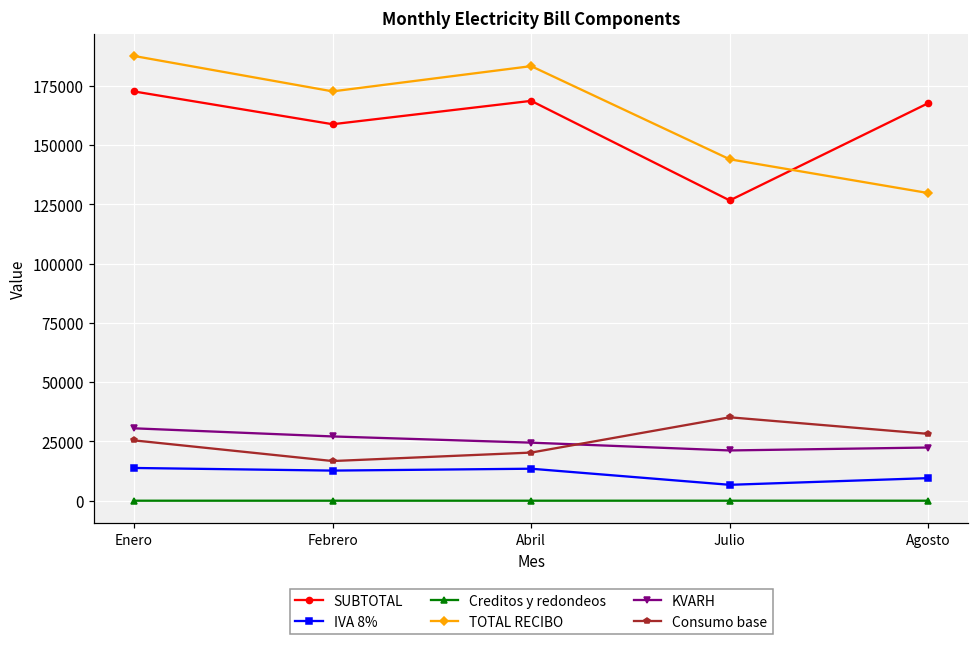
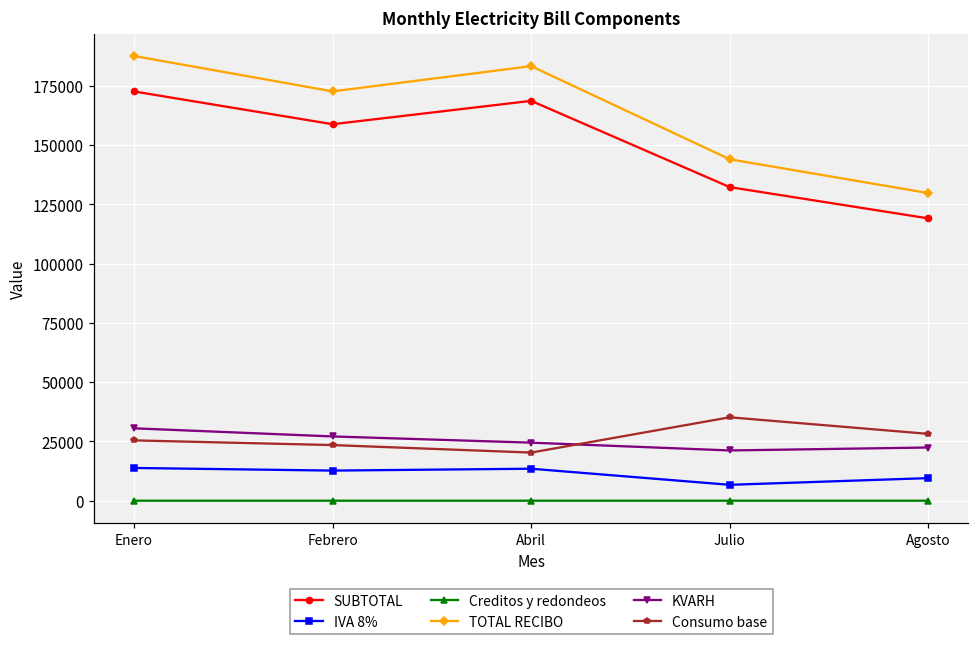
  {
    "SUBTOTAL": {
      "Enero": 173000,
      "Febrero": 159000,
      "Abril": 169000,
-     "Julio": 127000,
-     "Agosto": 168000
+     "Julio": 132000,
+     "Agosto": 119000
    },
    "IVA 8%": {
      "Enero": 14000,
      "Febrero": 13000,
      "Abril": 13000,
      "Julio": 7000,
      "Agosto": 10000
    },
    "Creditos y redondeos": {
      "Enero": 0,
      "Febrero": 0,
      "Abril": 0,
      "Julio": 0,
      "Agosto": 0
    },
    "TOTAL RECIBO": {
      "Enero": 188000,
      "Febrero": 173000,
      "Abril": 183000,
      "Julio": 144000,
      "Agosto": 130000
    },
    "KVARH": {
      "Enero": 31000,
      "Febrero": 27000,
      "Abril": 24000,
      "Julio": 21000,
      "Agosto": 22000
    },
    "Consumo base": {
      "Enero": 25000,
-     "Febrero": 17000,
+     "Febrero": 23000,
      "Abril": 20000,
      "Julio": 35000,
      "Agosto": 28000
    }
  }
